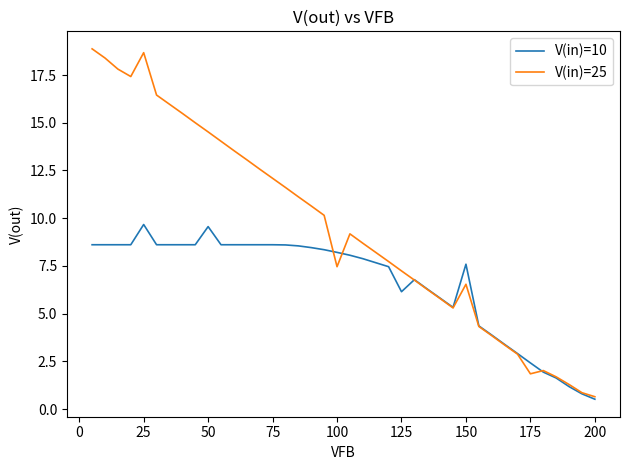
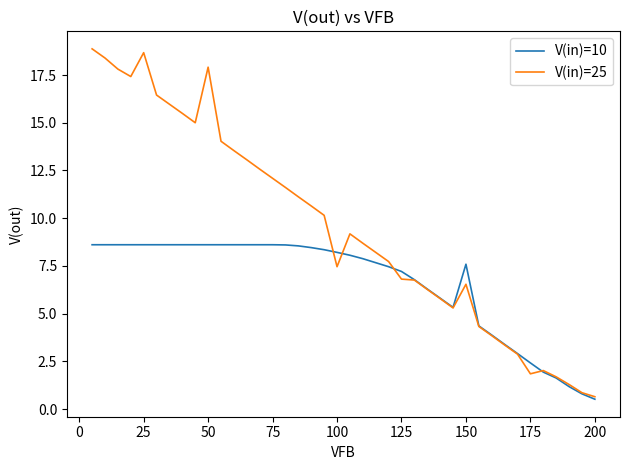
  {
    "V(in)=10": {
-     "25": 9.7,
-     "50": 9.6,
+     "25": 8.6,
+     "50": 8.6,
      "75": 8.6,
      "100": 8.2,
-     "125": 6.2,
+     "125": 7.2,
      "150": 7.6,
      "175": 2.4
    },
    "V(in)=25": {
      "25": 18.7,
-     "50": 14.5,
+     "50": 17.9,
      "75": 12.1,
      "100": 7.5,
-     "125": 7.2,
+     "125": 6.8,
      "150": 6.5,
      "175": 1.9
    }
  }
